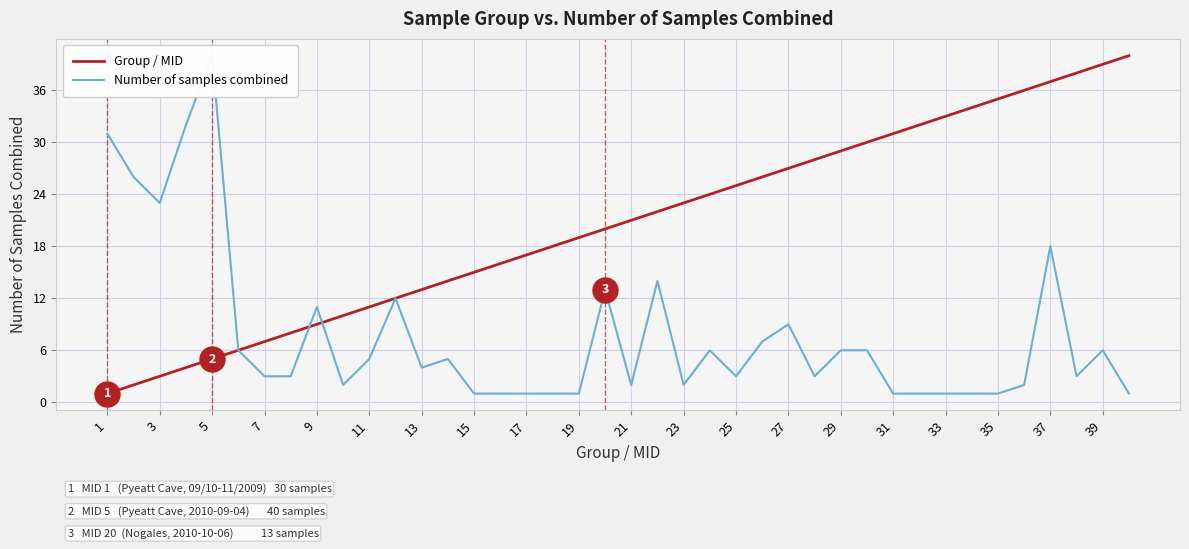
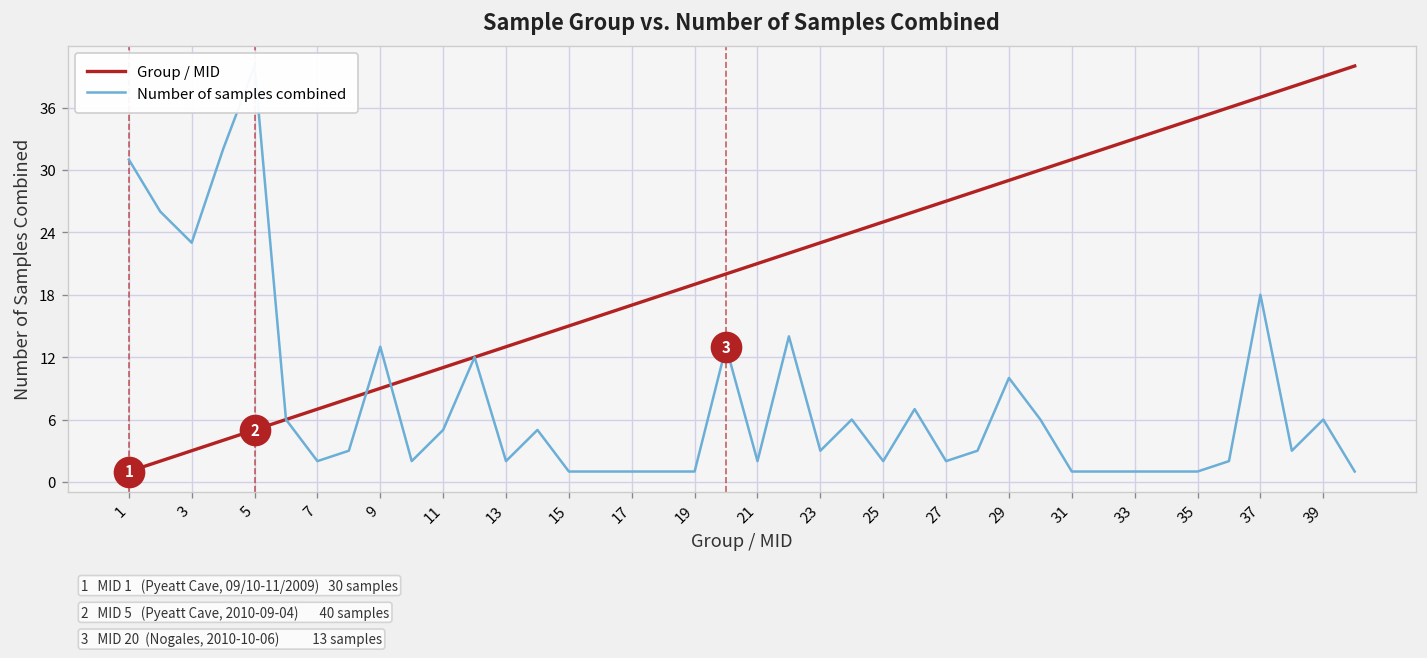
  {
    "Number of samples combined": {
      "1": 31,
      "3": 23,
-     "7": 3,
-     "9": 11,
+     "7": 2,
+     "9": 13,
      "11": 5,
-     "13": 4,
+     "13": 2,
      "15": 1,
      "17": 1,
      "19": 1,
      "21": 2,
-     "23": 2,
-     "25": 3,
-     "27": 9,
-     "29": 6,
+     "23": 3,
+     "25": 2,
+     "27": 2,
+     "29": 10,
      "31": 1,
      "33": 1,
      "35": 1,
      "37": 18,
      "39": 6
    }
  }
